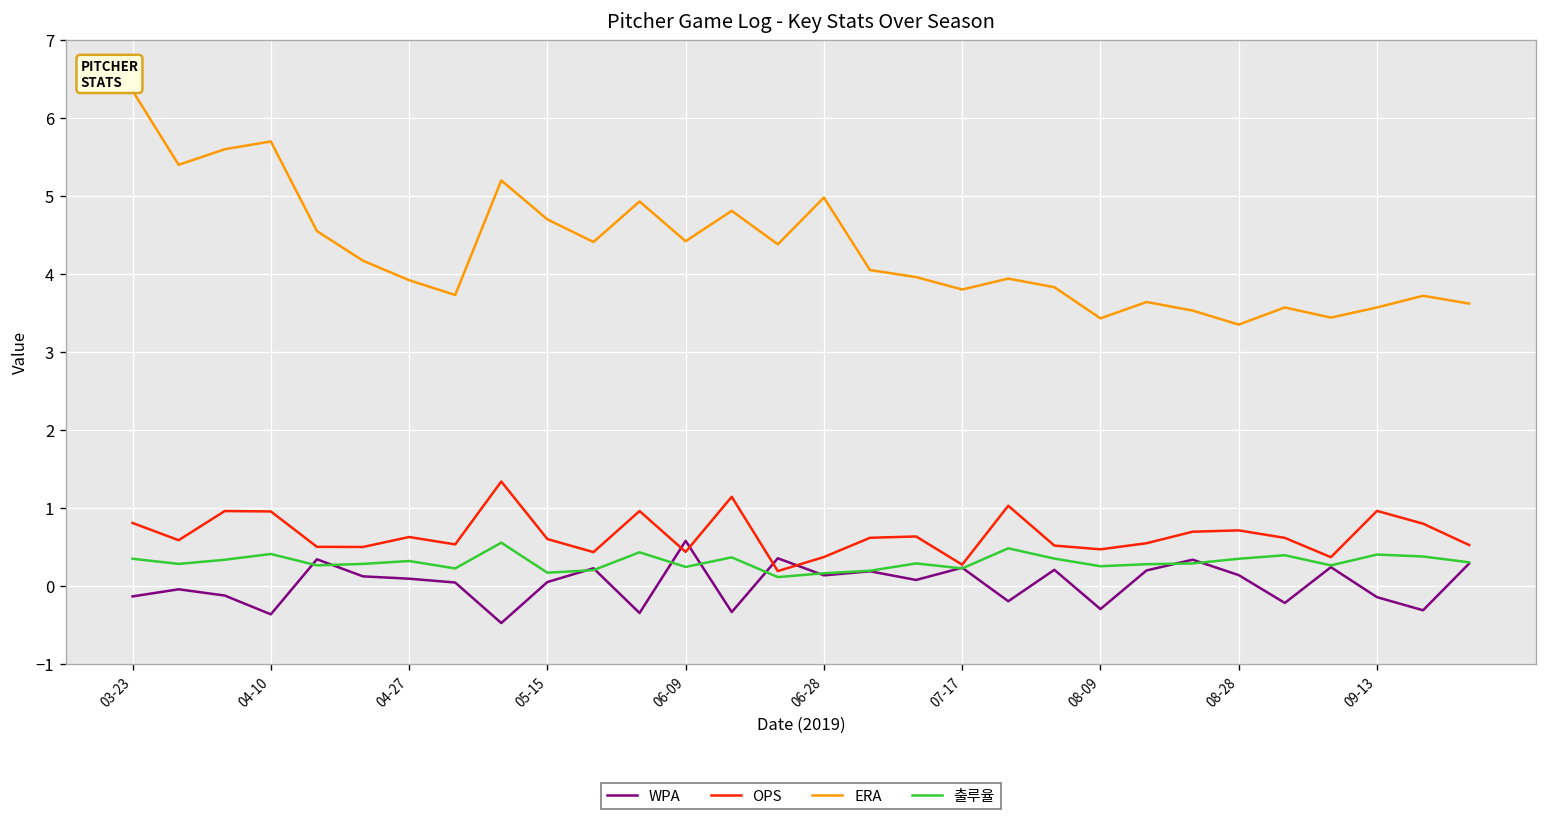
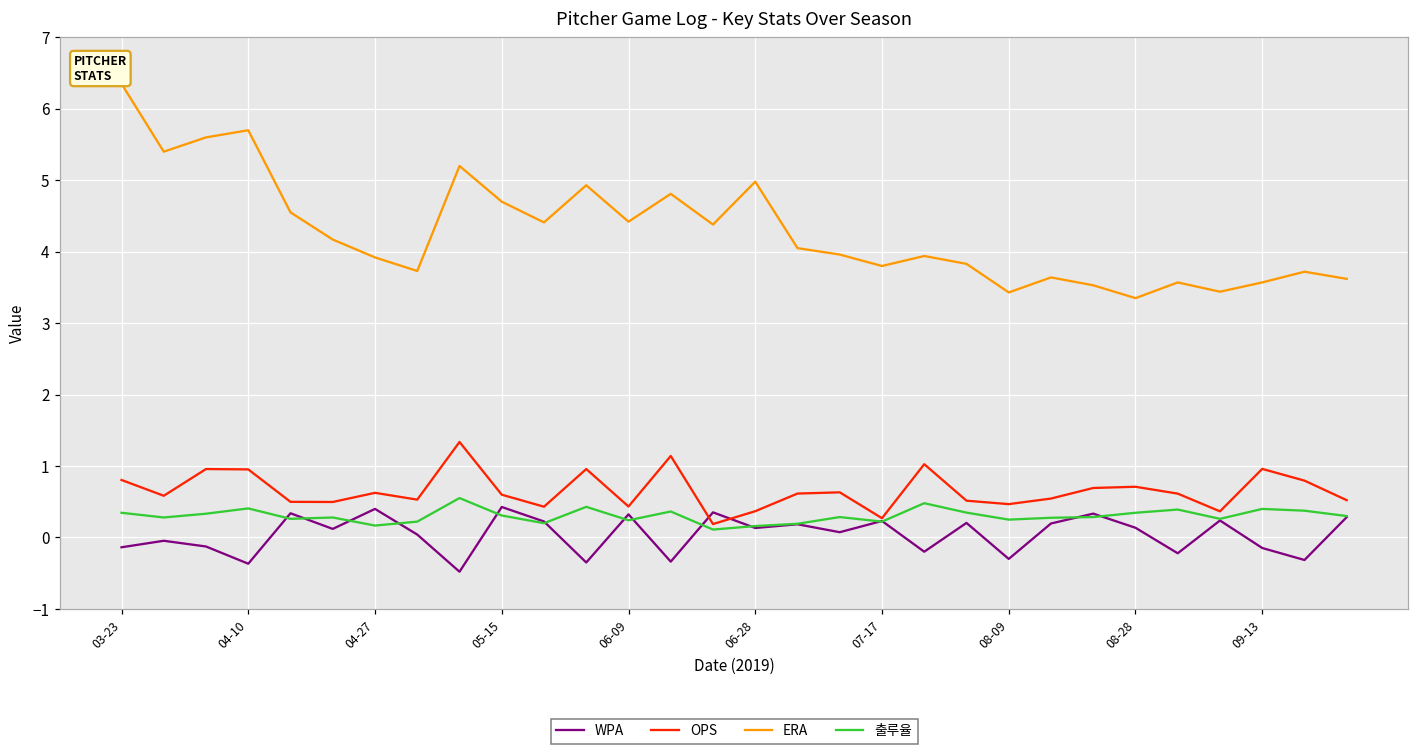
  {
    "WPA": {
      "03-23": -0.1,
      "04-10": -0.4,
-     "04-27": 0.1,
-     "05-15": 0.0,
-     "06-09": 0.6,
+     "04-27": 0.4,
+     "05-15": 0.4,
+     "06-09": 0.3,
      "08-09": -0.3,
      "08-28": 0.1,
      "09-13": -0.1
    },
    "OPS": {
      "03-23": 0.8,
      "04-10": 1.0,
      "04-27": 0.6,
      "05-15": 0.6,
      "06-09": 0.4,
      "06-28": 0.4,
      "07-17": 0.3,
      "08-09": 0.5,
      "08-28": 0.7,
      "09-13": 1.0
    },
    "ERA": {
      "04-10": 5.7,
      "04-27": 3.9,
      "05-15": 4.7,
      "06-09": 4.4,
      "06-28": 5.0,
      "07-17": 3.8,
      "08-09": 3.4,
      "08-28": 3.4,
      "09-13": 3.6
    },
    "출루율": {
      "03-23": 0.3,
      "04-10": 0.4,
-     "04-27": 0.3,
-     "05-15": 0.2,
+     "04-27": 0.2,
+     "05-15": 0.3,
      "06-09": 0.2,
      "08-09": 0.3,
      "08-28": 0.3,
      "09-13": 0.4
    }
  }
